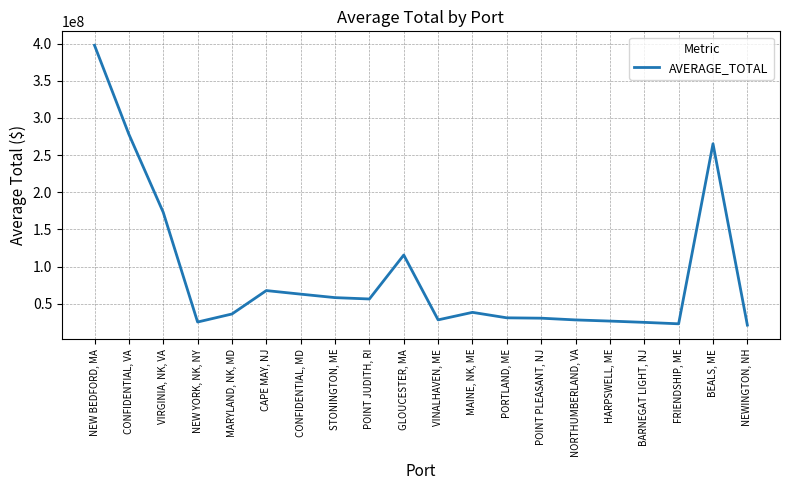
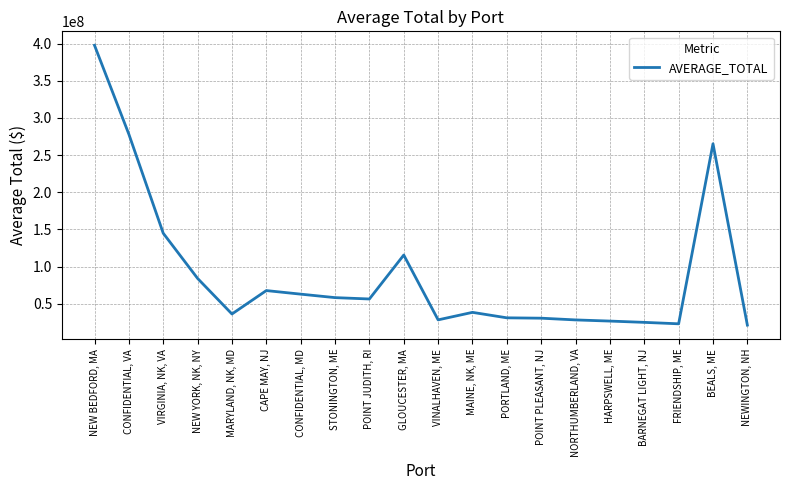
  {
    "NEW BEDFORD, MA": 400000000,
    "CONFIDENTIAL, VA": 280000000,
-   "VIRGINIA, NK, VA": 170000000,
-   "NEW YORK, NK, NY": 30000000,
+   "VIRGINIA, NK, VA": 140000000,
+   "NEW YORK, NK, NY": 80000000,
    "MARYLAND, NK, MD": 40000000,
    "CAPE MAY, NJ": 70000000,
    "CONFIDENTIAL, MD": 60000000,
    "STONINGTON, ME": 60000000,
    "POINT JUDITH, RI": 60000000,
    "GLOUCESTER, MA": 120000000,
    "VINALHAVEN, ME": 30000000,
    "MAINE, NK, ME": 40000000,
    "PORTLAND, ME": 30000000,
    "POINT PLEASANT, NJ": 30000000,
    "NORTHUMBERLAND, VA": 30000000,
    "HARPSWELL, ME": 30000000,
    "BARNEGAT LIGHT, NJ": 30000000,
    "FRIENDSHIP, ME": 20000000,
    "BEALS, ME": 270000000,
    "NEWINGTON, NH": 20000000
  }
